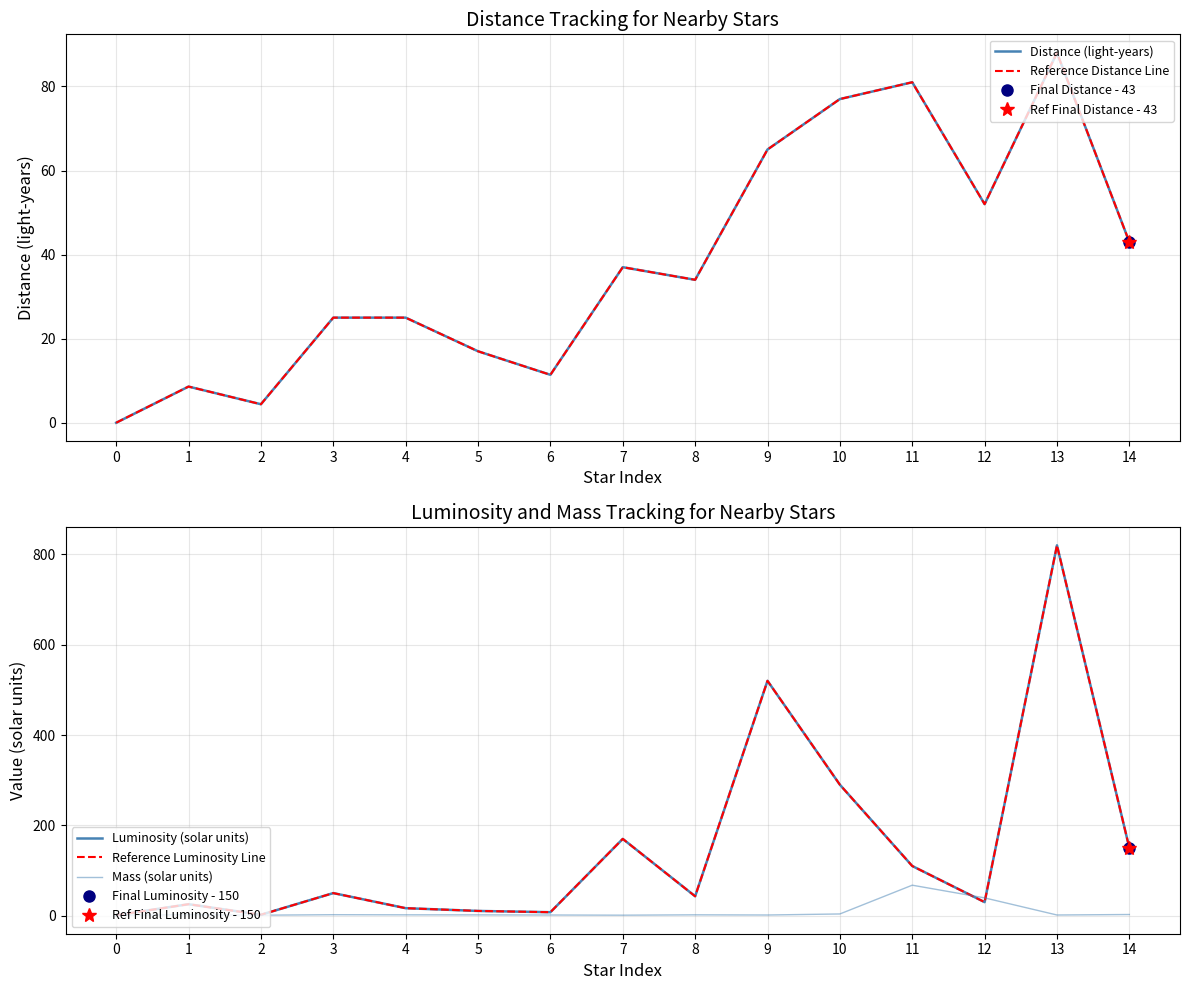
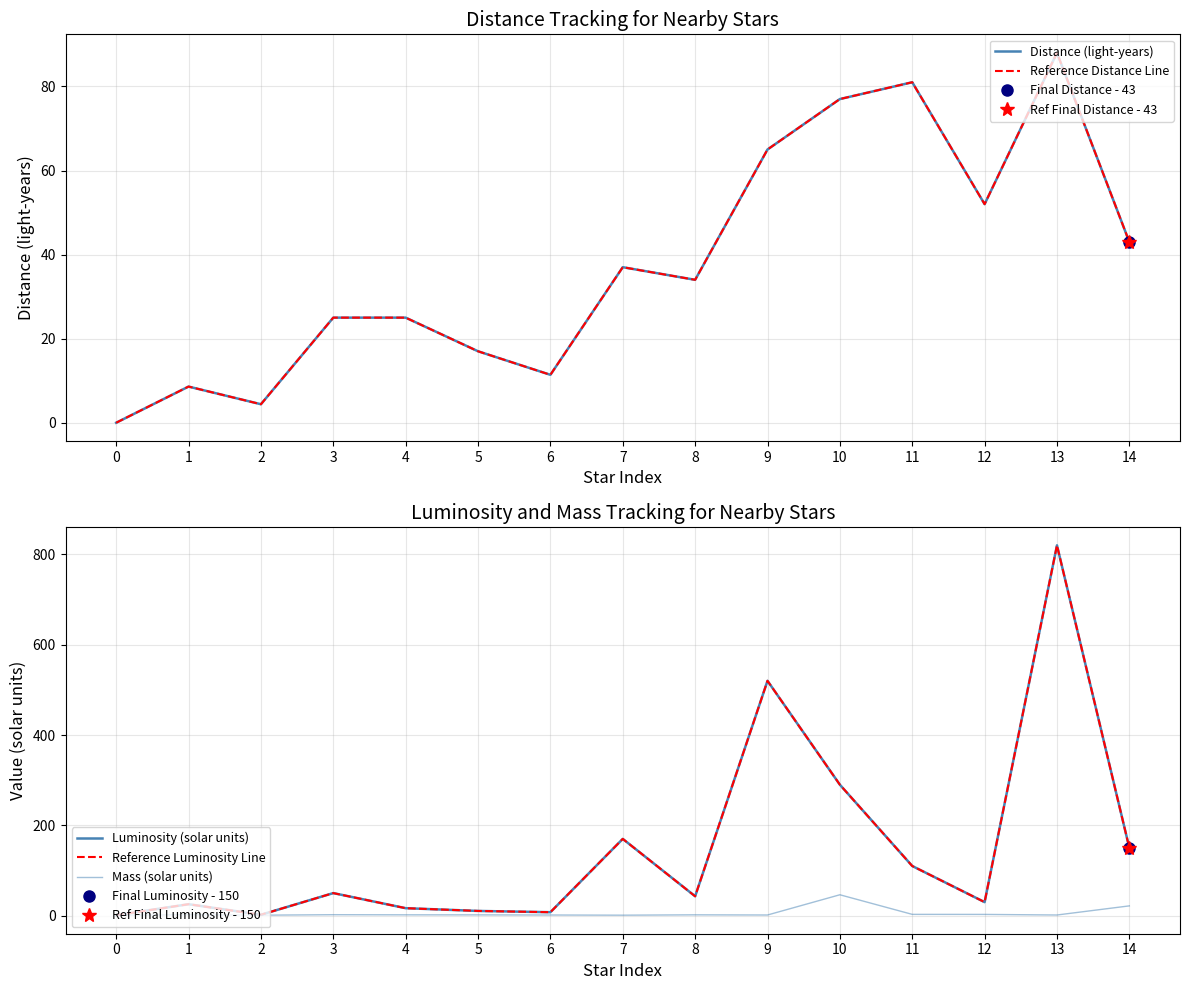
  {
    "Luminosity and Mass Tracking for Nearby Stars": {
      "Mass (solar units)": {
        "3": 0,
        "4": 0,
        "5": 0,
        "6": 0,
        "7": 0,
        "8": 0,
        "9": 0,
-       "10": 0,
-       "11": 70,
-       "12": 40,
+       "10": 50,
+       "11": 0,
+       "12": 0,
        "13": 0,
-       "14": 0
+       "14": 20
      }
    }
  }
